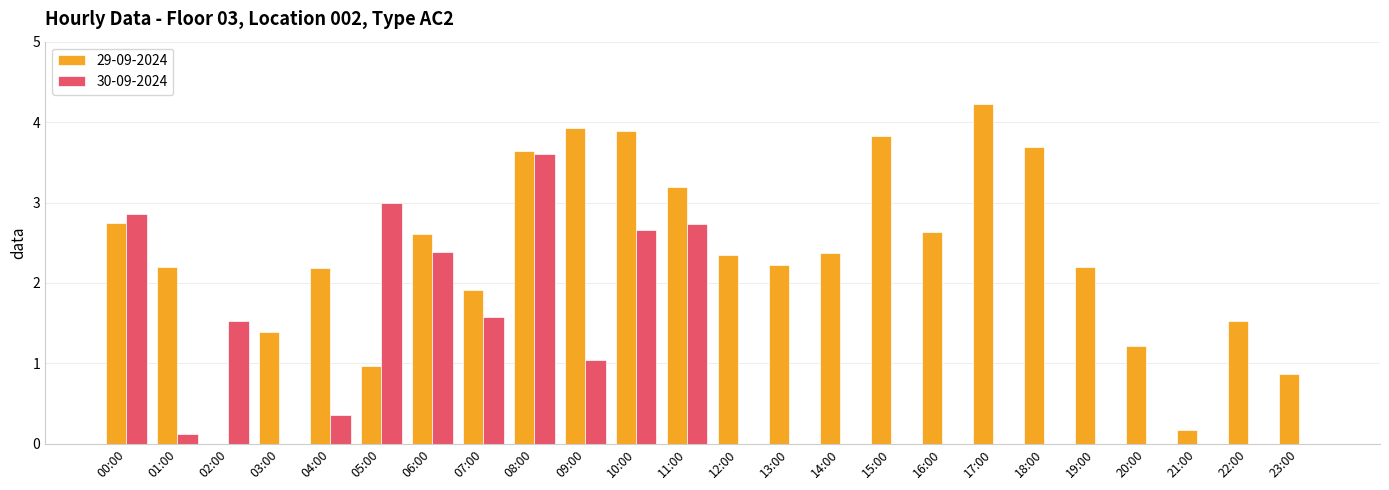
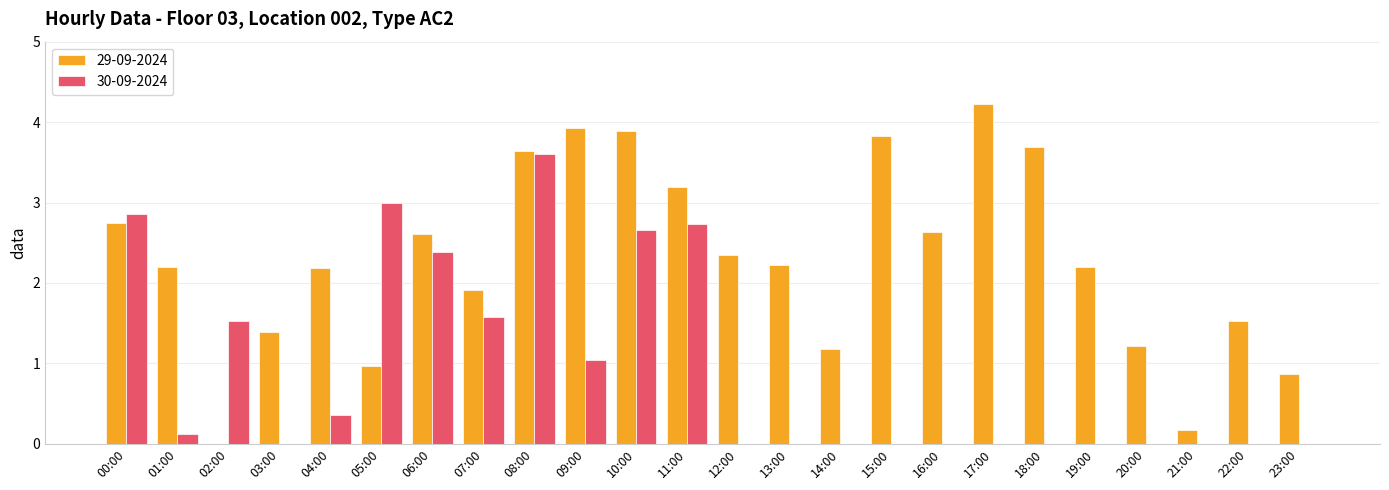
  {
    "29-09-2024": {
      "00:00": 2.8,
      "01:00": 2.2,
      "02:00": 0.0,
      "03:00": 1.4,
      "04:00": 2.2,
      "05:00": 1.0,
      "06:00": 2.6,
      "07:00": 1.9,
      "08:00": 3.6,
      "09:00": 3.9,
      "10:00": 3.9,
      "11:00": 3.2,
      "12:00": 2.4,
      "13:00": 2.2,
-     "14:00": 2.4,
+     "14:00": 1.2,
      "15:00": 3.8,
      "16:00": 2.6,
      "17:00": 4.2,
      "18:00": 3.7,
      "19:00": 2.2,
      "20:00": 1.2,
      "21:00": 0.2,
      "22:00": 1.5,
      "23:00": 0.9
    },
    "30-09-2024": {
      "00:00": 2.9,
      "01:00": 0.1,
      "02:00": 1.5,
      "03:00": 0.0,
      "04:00": 0.4,
      "05:00": 3.0,
      "06:00": 2.4,
      "07:00": 1.6,
      "08:00": 3.6,
      "09:00": 1.0,
      "10:00": 2.7,
      "11:00": 2.7,
      "12:00": 0.0,
      "13:00": 0.0,
      "14:00": 0.0,
      "15:00": 0.0,
      "16:00": 0.0,
      "17:00": 0.0,
      "18:00": 0.0,
      "19:00": 0.0,
      "20:00": 0.0,
      "21:00": 0.0,
      "22:00": 0.0,
      "23:00": 0.0
    }
  }
